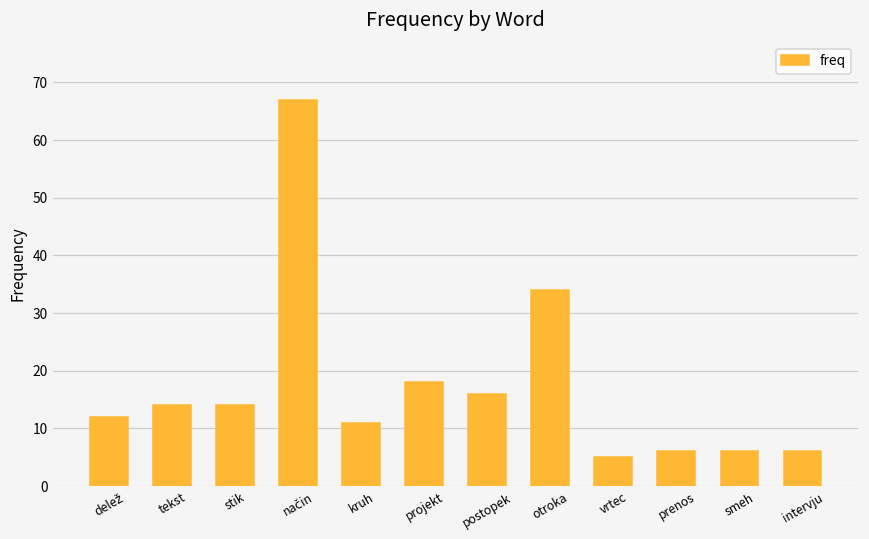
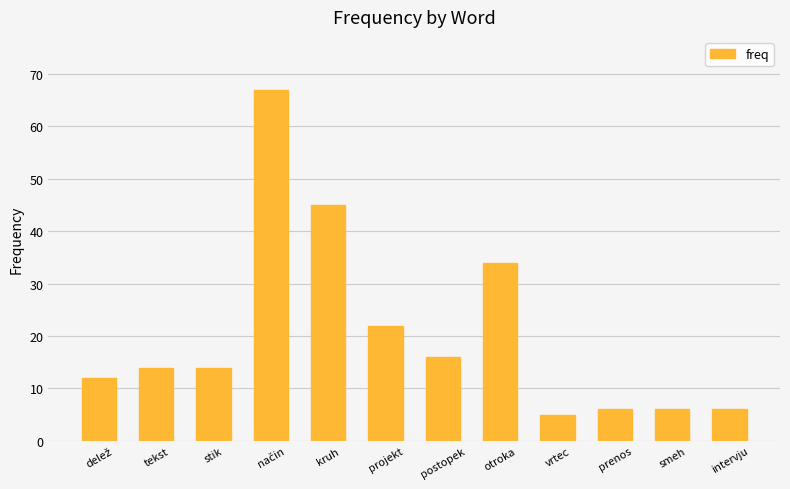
  {
    "delež": 12,
    "tekst": 14,
    "stik": 14,
    "način": 67,
-   "kruh": 11,
-   "projekt": 18,
+   "kruh": 45,
+   "projekt": 22,
    "postopek": 16,
    "otroka": 34,
    "vrtec": 5,
    "prenos": 6,
    "smeh": 6,
    "intervju": 6
  }
